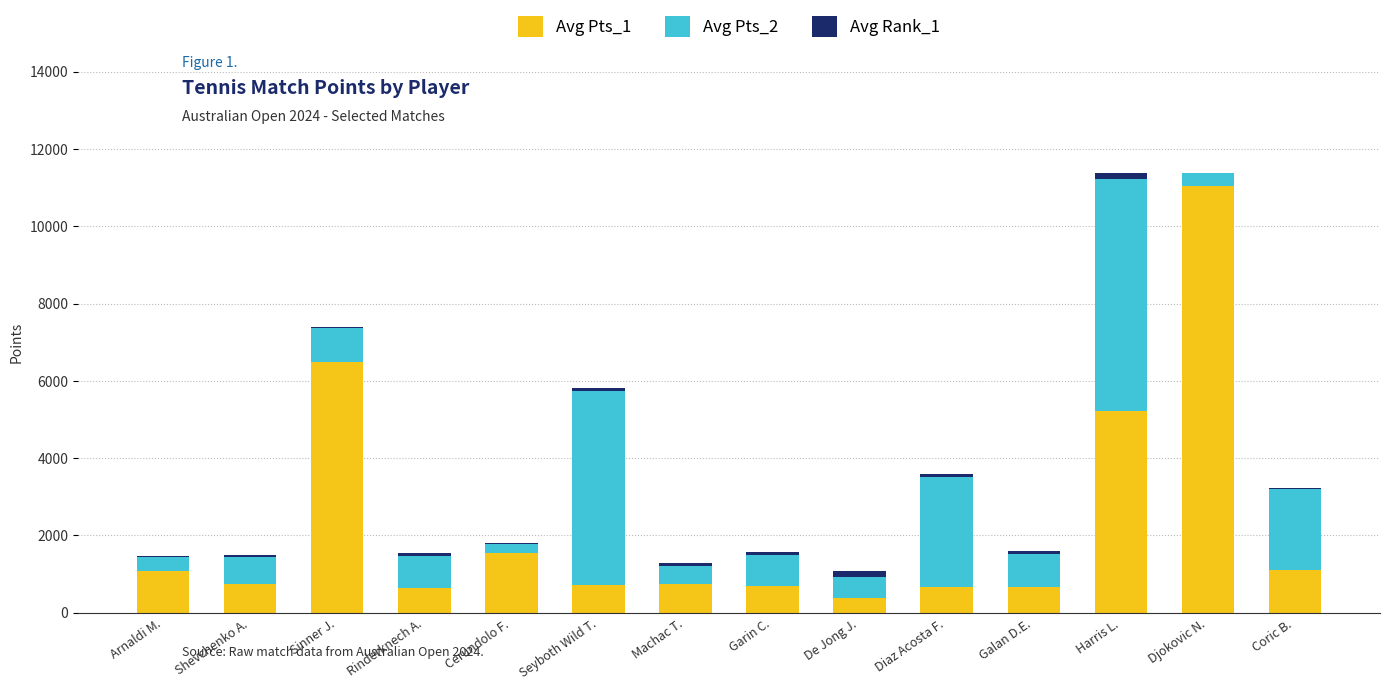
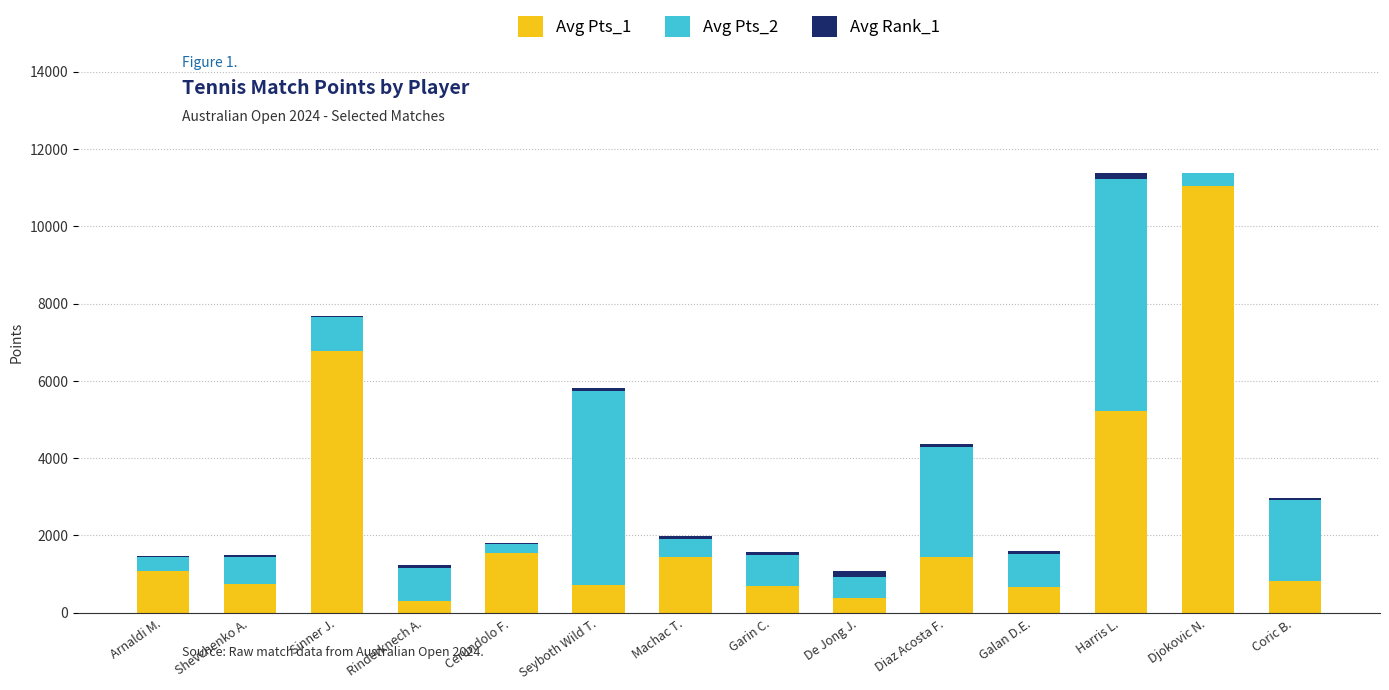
  {
    "Avg Pts_1": {
      "Arnaldi M.": 1100,
      "Shevchenko A.": 700,
-     "Sinner J.": 6500,
-     "Rinderknech A.": 600,
+     "Sinner J.": 6800,
+     "Rinderknech A.": 300,
      "Cerundolo F.": 1500,
      "Seyboth Wild T.": 700,
-     "Machac T.": 700,
+     "Machac T.": 1400,
      "Garin C.": 700,
      "De Jong J.": 400,
-     "Diaz Acosta F.": 700,
+     "Diaz Acosta F.": 1400,
      "Galan D.E.": 700,
      "Harris L.": 5200,
      "Djokovic N.": 11100,
-     "Coric B.": 1100
+     "Coric B.": 800
    },
    "Avg Pts_2": {
      "Arnaldi M.": 400,
      "Shevchenko A.": 700,
      "Sinner J.": 900,
      "Rinderknech A.": 800,
      "Cerundolo F.": 200,
      "Seyboth Wild T.": 5000,
      "Machac T.": 500,
      "Garin C.": 800,
      "De Jong J.": 500,
      "Diaz Acosta F.": 2800,
      "Galan D.E.": 800,
      "Harris L.": 6000,
      "Djokovic N.": 300,
      "Coric B.": 2100
    },
    "Avg Rank_1": {
      "Rinderknech A.": 100,
      "Seyboth Wild T.": 100,
      "Machac T.": 100,
      "Garin C.": 100,
      "De Jong J.": 200,
      "Diaz Acosta F.": 100,
      "Galan D.E.": 100,
      "Harris L.": 200
    }
  }
